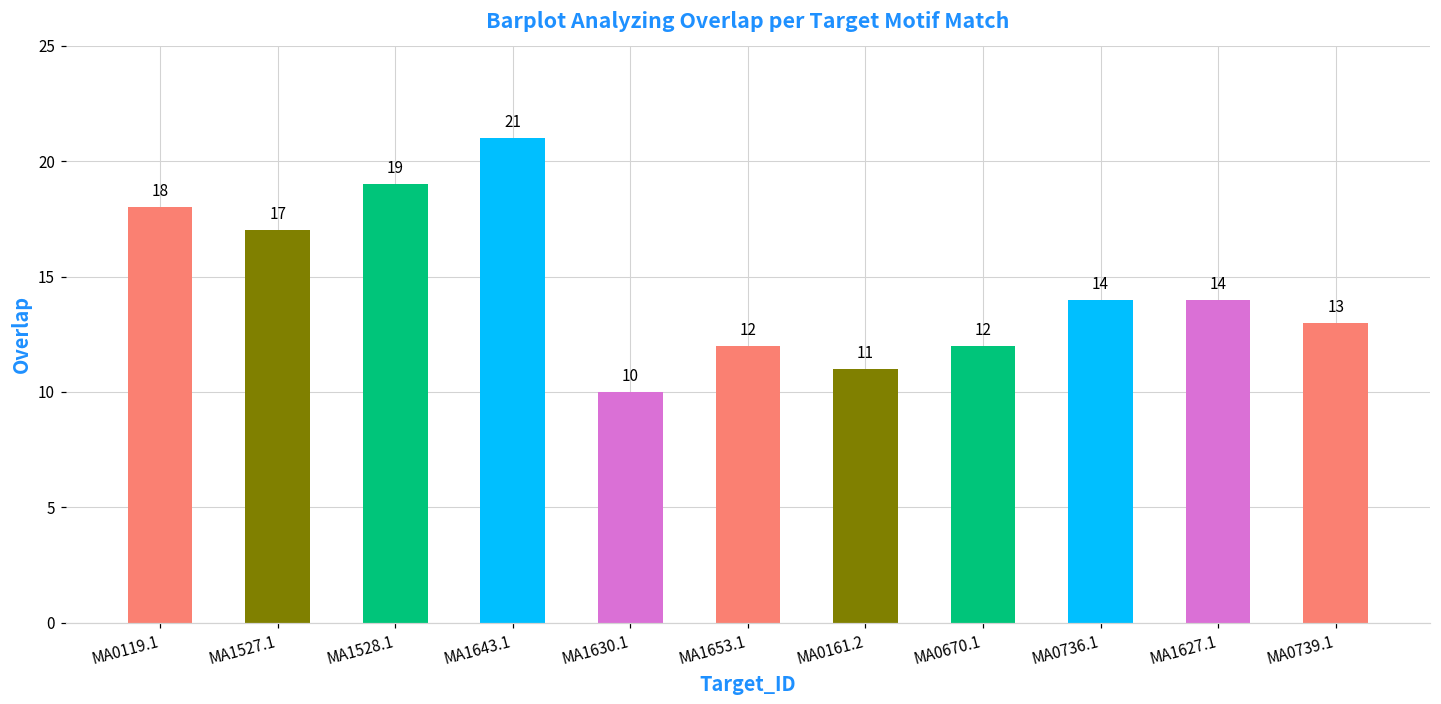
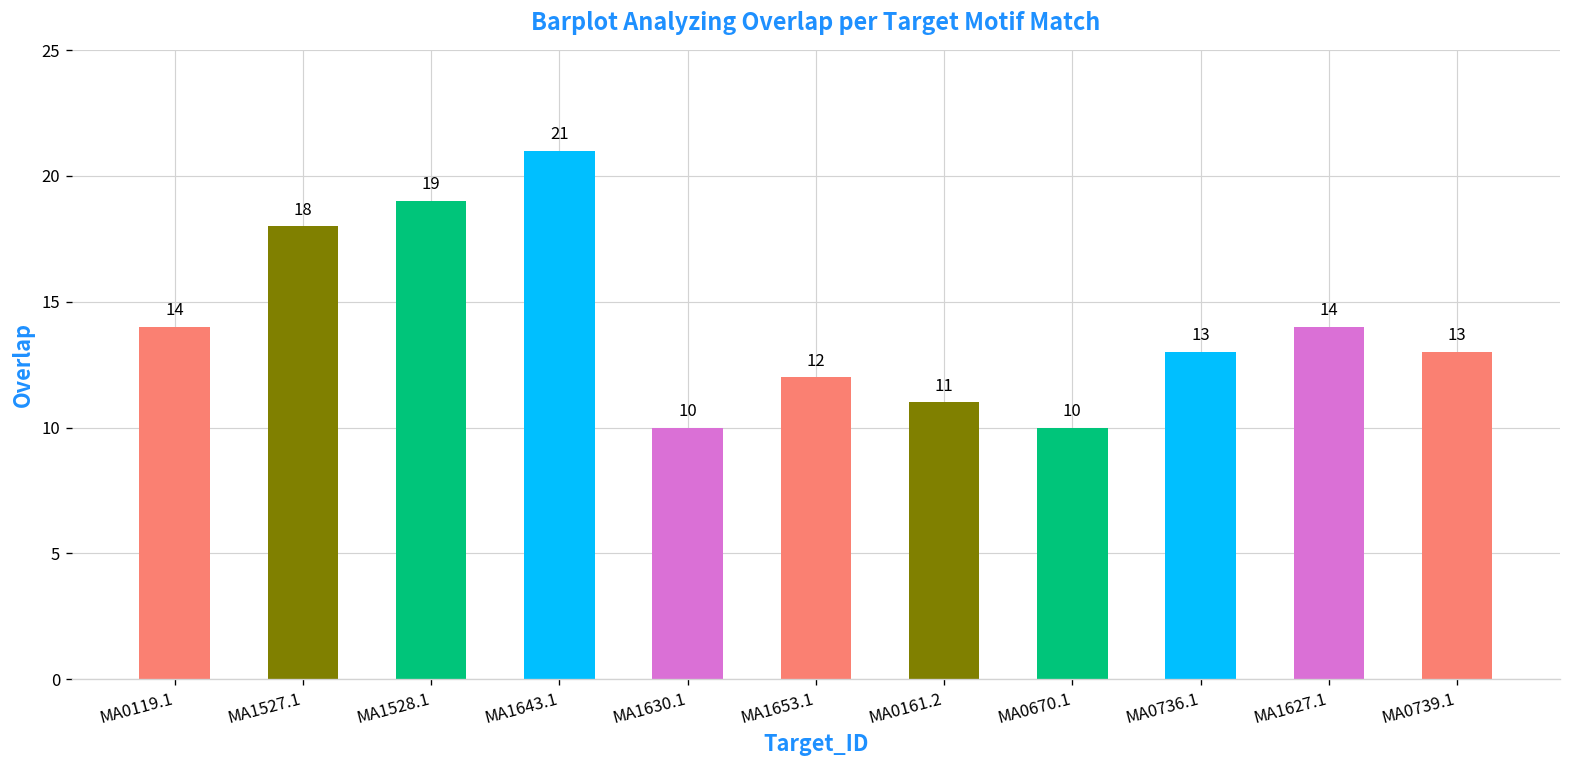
  {
-   "MA0119.1": 18,
-   "MA1527.1": 17,
+   "MA0119.1": 14,
+   "MA1527.1": 18,
    "MA1528.1": 19,
    "MA1643.1": 21,
    "MA1630.1": 10,
    "MA1653.1": 12,
    "MA0161.2": 11,
-   "MA0670.1": 12,
-   "MA0736.1": 14,
+   "MA0670.1": 10,
+   "MA0736.1": 13,
    "MA1627.1": 14,
    "MA0739.1": 13
  }
